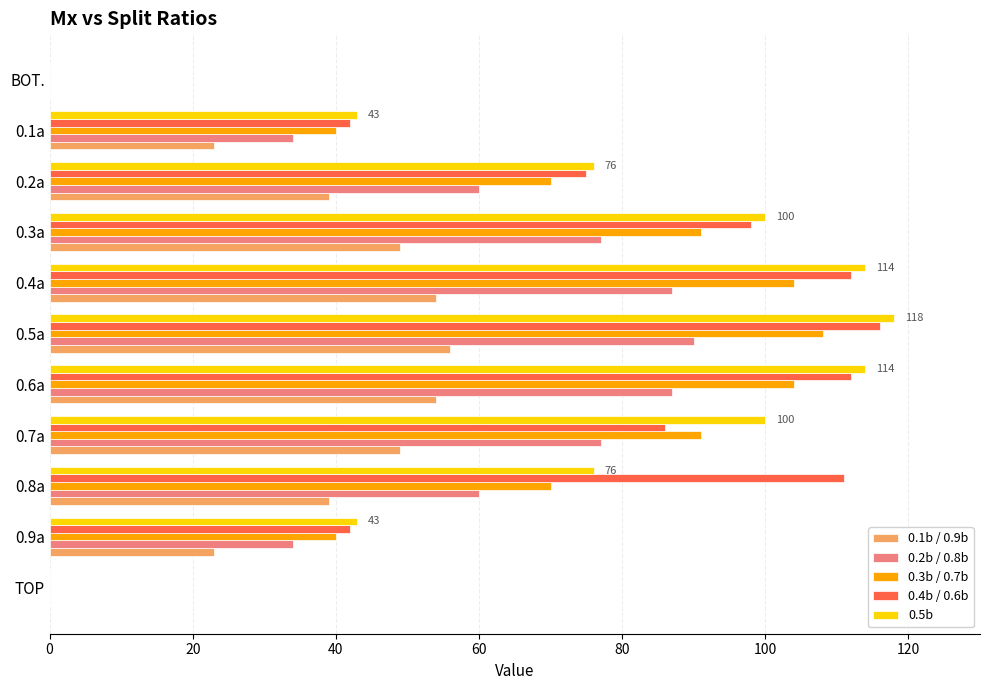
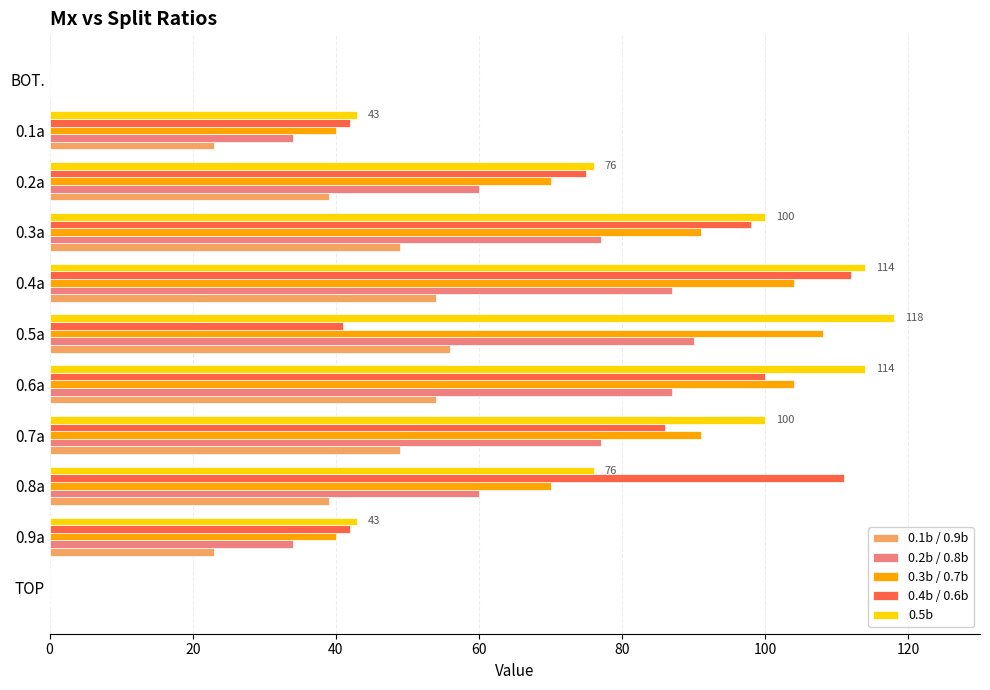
  {
    "0.4b / 0.6b": {
      "BOT.": 0,
      "0.1a": 42,
      "0.2a": 75,
      "0.3a": 98,
      "0.4a": 112,
-     "0.5a": 116,
-     "0.6a": 112,
+     "0.5a": 41,
+     "0.6a": 100,
      "0.7a": 86,
      "0.8a": 111,
      "0.9a": 42,
      "TOP": 0
    }
  }
